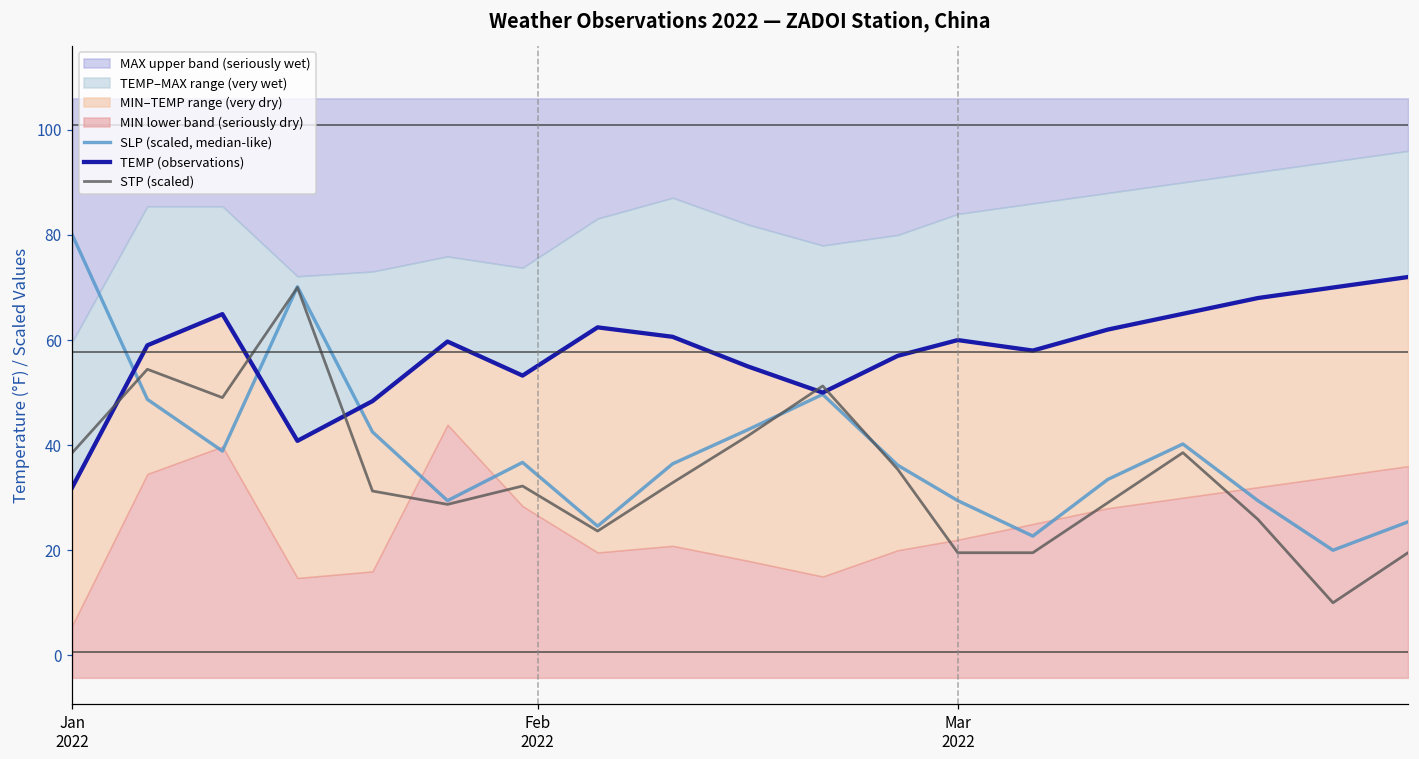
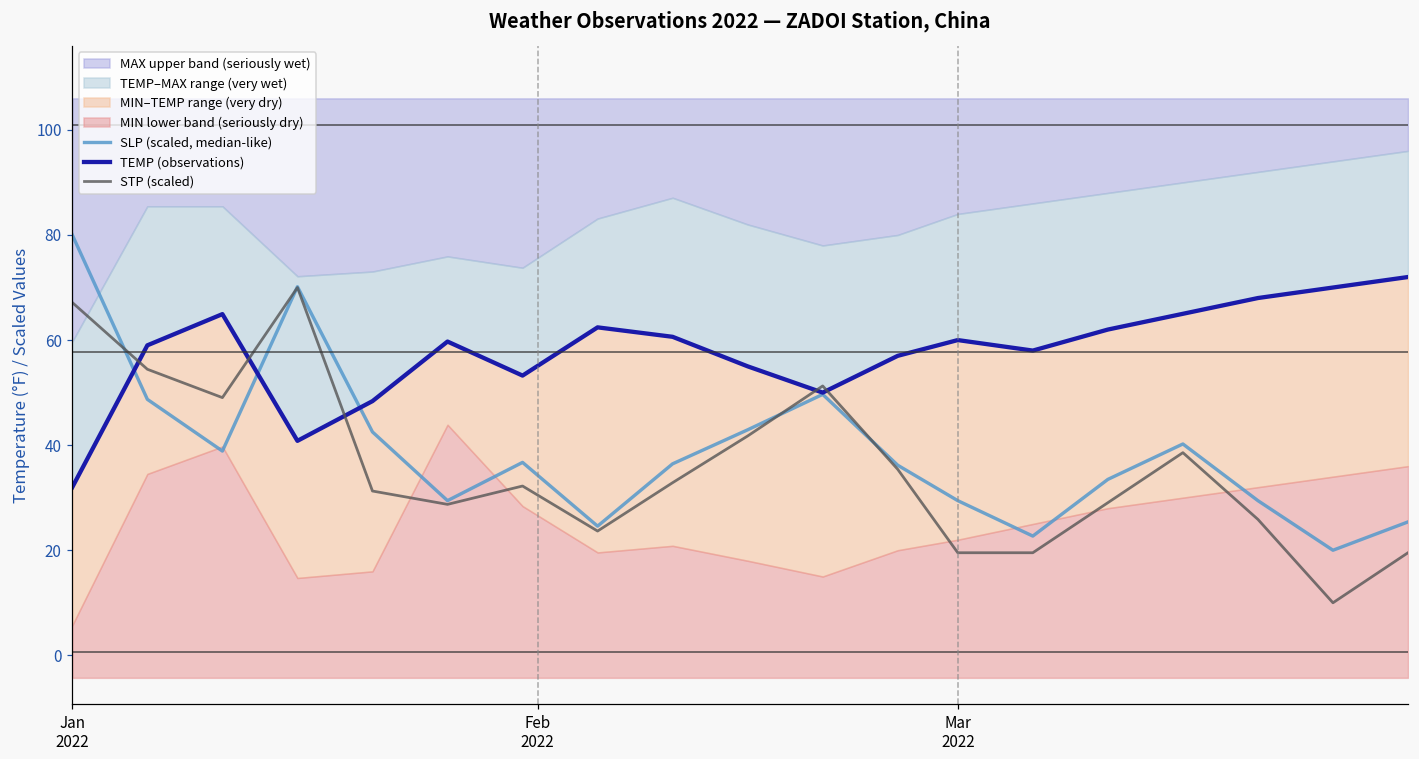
  {
    "SLP (scaled, median-like)": {
      "Jan 2022": 80,
      "Mar 2022": 29
    },
    "STP (scaled)": {
-     "Jan 2022": 39,
+     "Jan 2022": 67,
      "Mar 2022": 20
    }
  }
